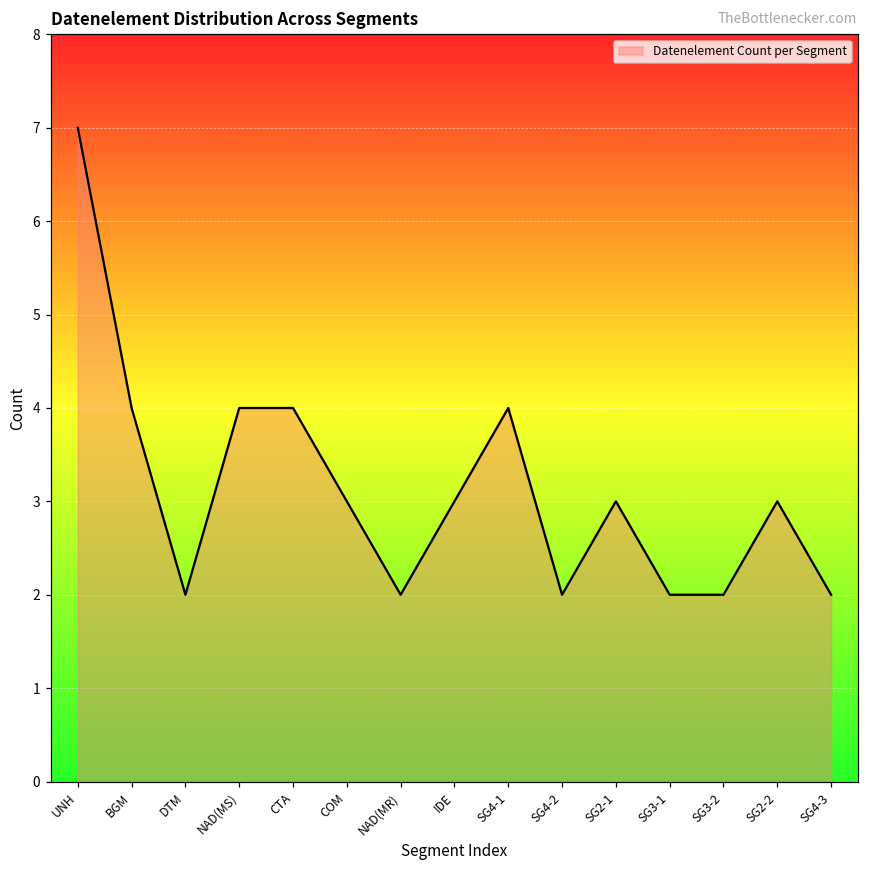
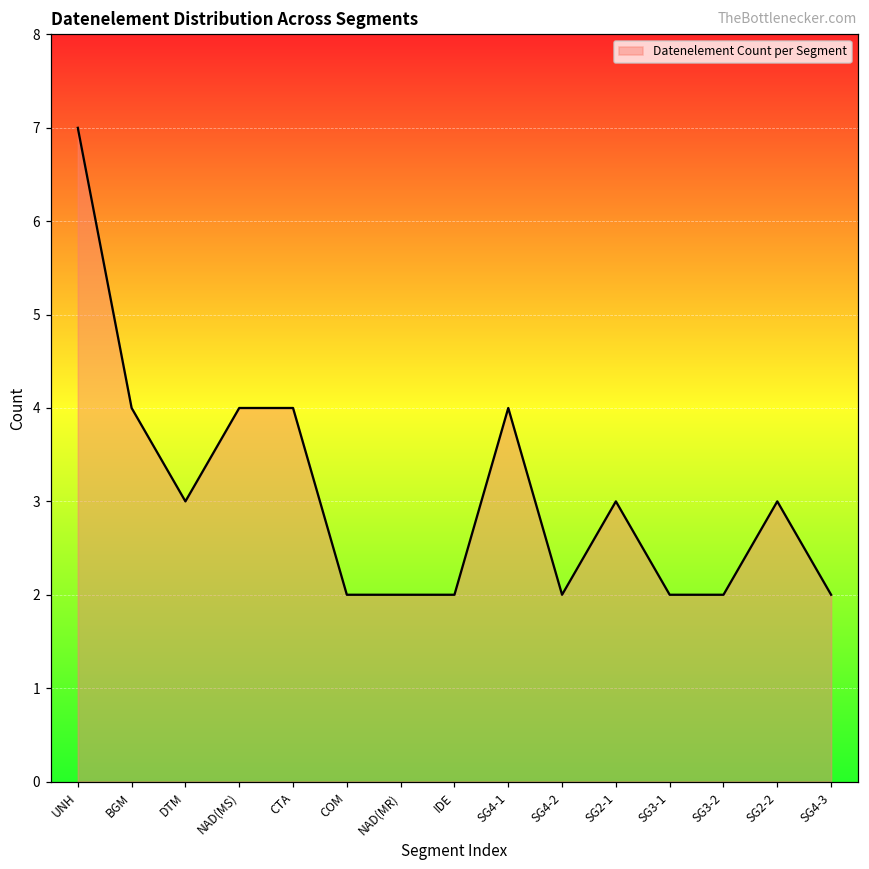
  {
    "UNH": 7,
    "BGM": 4,
-   "DTM": 2,
+   "DTM": 3,
    "NAD(MS)": 4,
    "CTA": 4,
-   "COM": 3,
+   "COM": 2,
    "NAD(MR)": 2,
-   "IDE": 3,
+   "IDE": 2,
    "SG4-1": 4,
    "SG4-2": 2,
    "SG2-1": 3,
    "SG3-1": 2,
    "SG3-2": 2,
    "SG2-2": 3,
    "SG4-3": 2
  }
